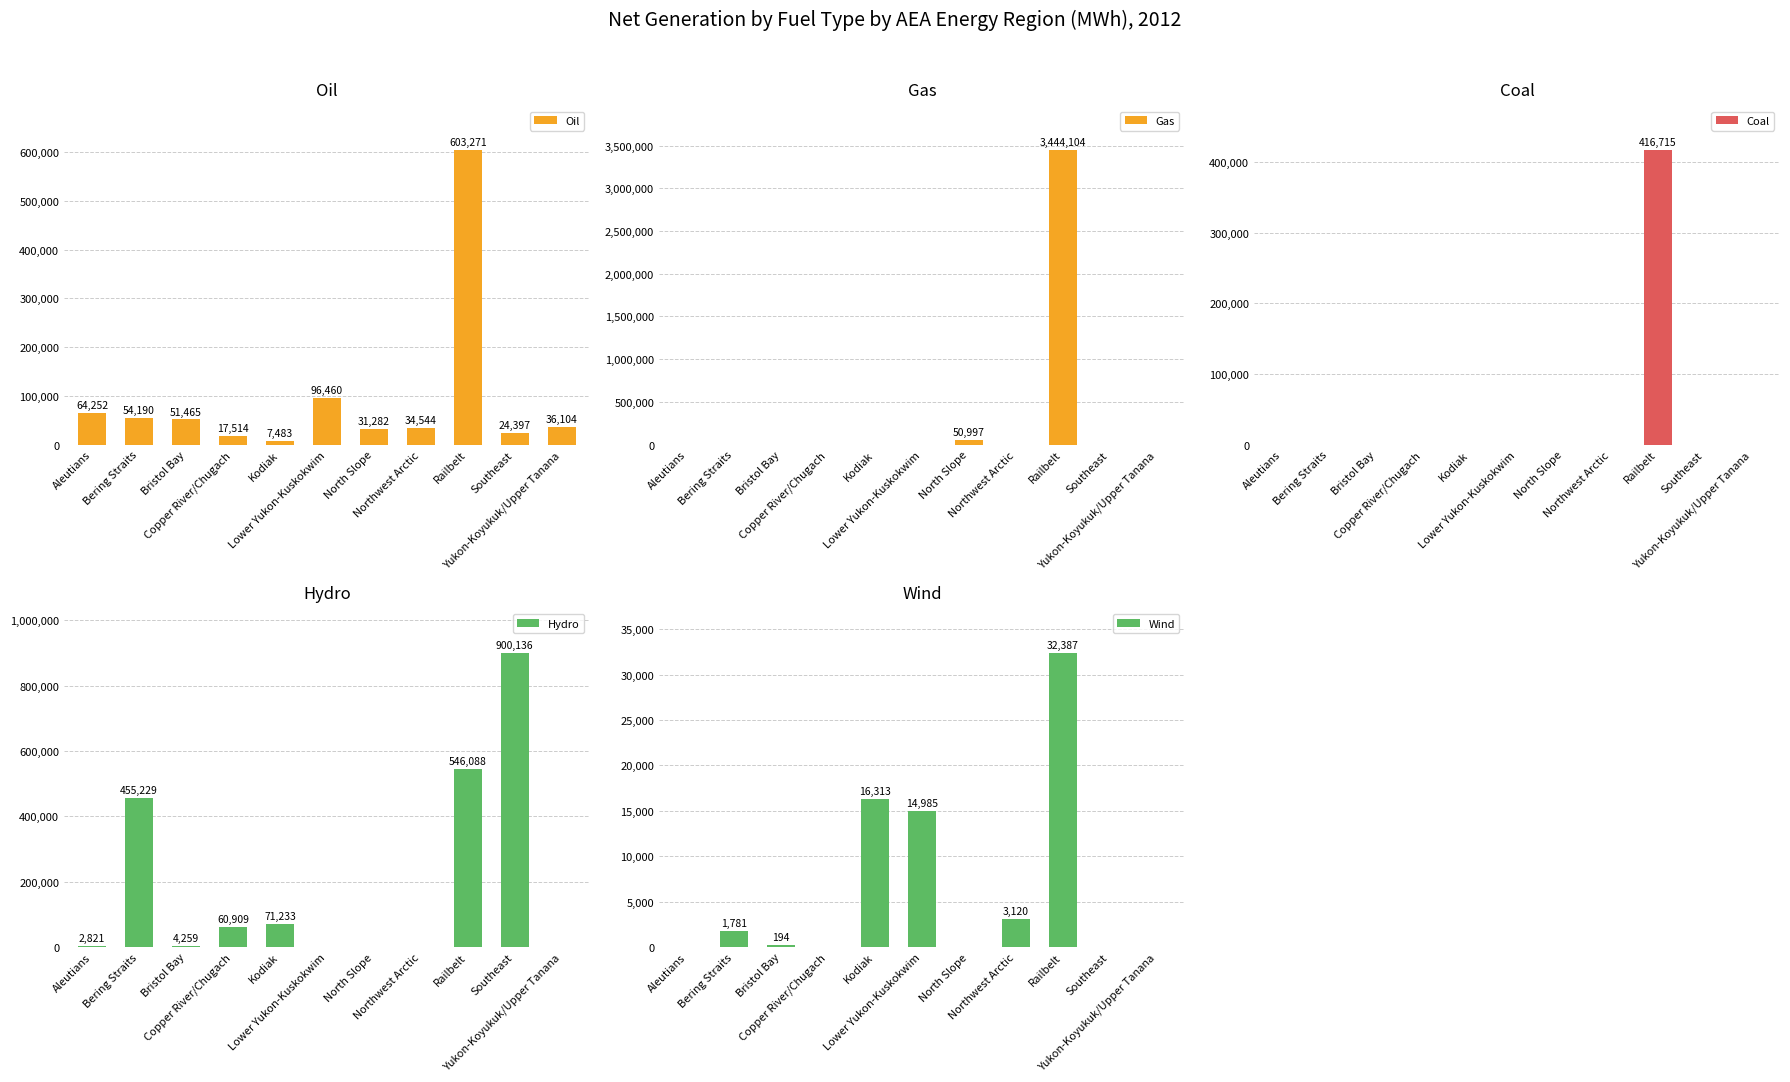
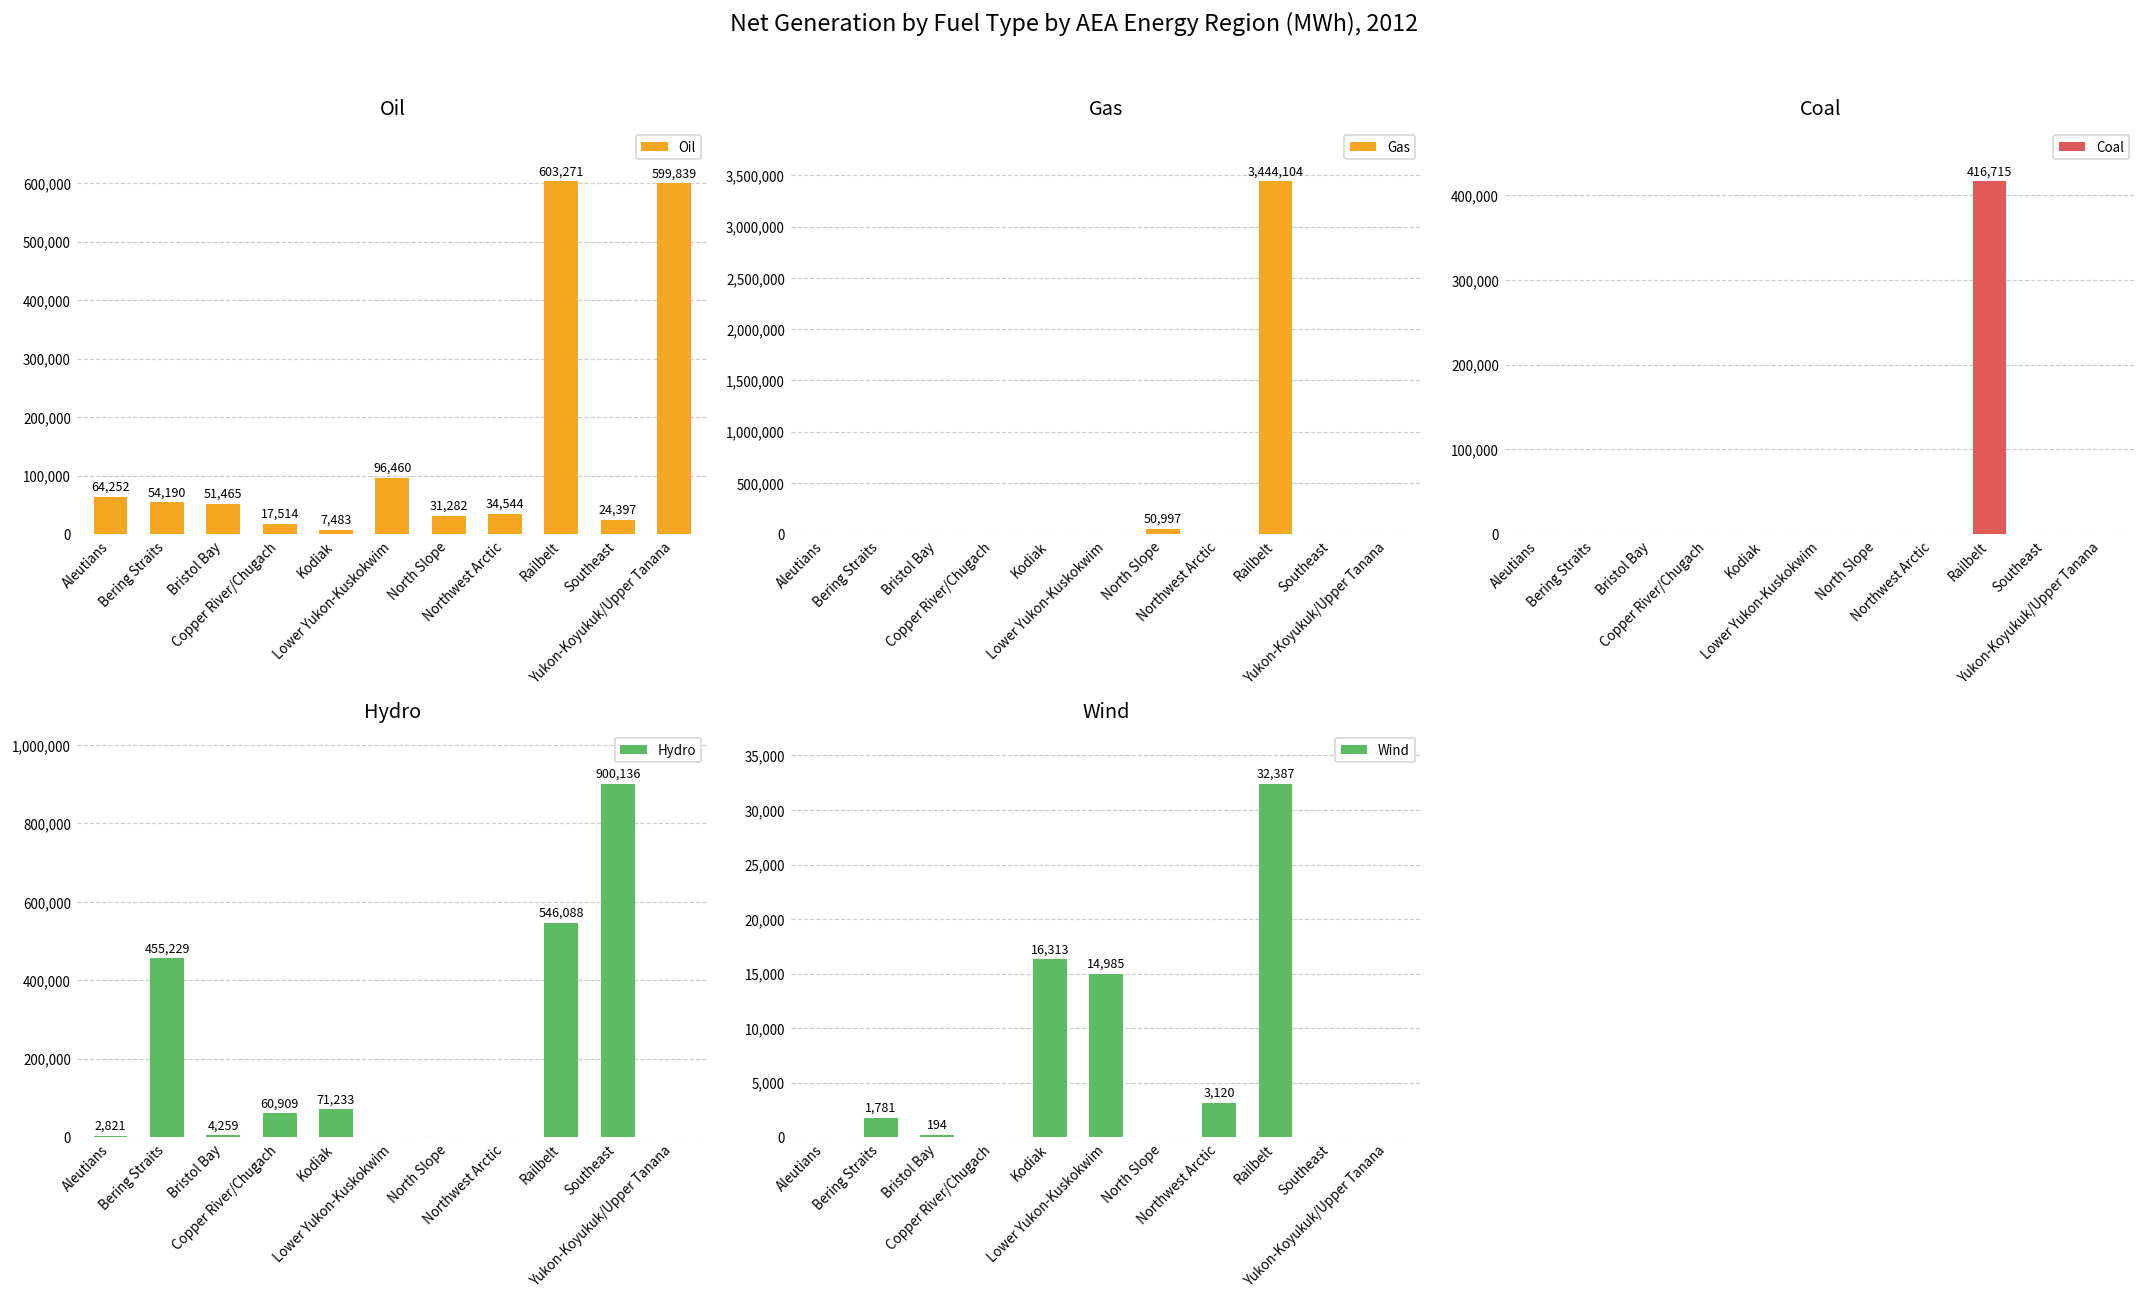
  {
    "Oil": {
      "Aleutians": "64,252",
      "Bering Straits": "54,190",
      "Bristol Bay": "51,465",
      "Copper River/Chugach": "17,514",
      "Kodiak": "7,483",
      "Lower Yukon-Kuskokwim": "96,460",
      "North Slope": "31,282",
      "Northwest Arctic": "34,544",
      "Railbelt": "603,271",
      "Southeast": "24,397",
-     "Yukon-Koyukuk/Upper Tanana": "36,104"
+     "Yukon-Koyukuk/Upper Tanana": "599,839"
    },
    "Gas": {
      "North Slope": "50,997",
      "Railbelt": "3,444,104"
    },
    "Coal": {
      "Railbelt": "416,715"
    },
    "Hydro": {
      "Aleutians": "2,821",
      "Bering Straits": "455,229",
      "Bristol Bay": "4,259",
      "Copper River/Chugach": "60,909",
      "Kodiak": "71,233",
      "Railbelt": "546,088",
      "Southeast": "900,136"
    },
    "Wind": {
      "Bering Straits": "1,781",
      "Bristol Bay": "194",
      "Kodiak": "16,313",
      "Lower Yukon-Kuskokwim": "14,985",
      "Northwest Arctic": "3,120",
      "Railbelt": "32,387"
    }
  }
